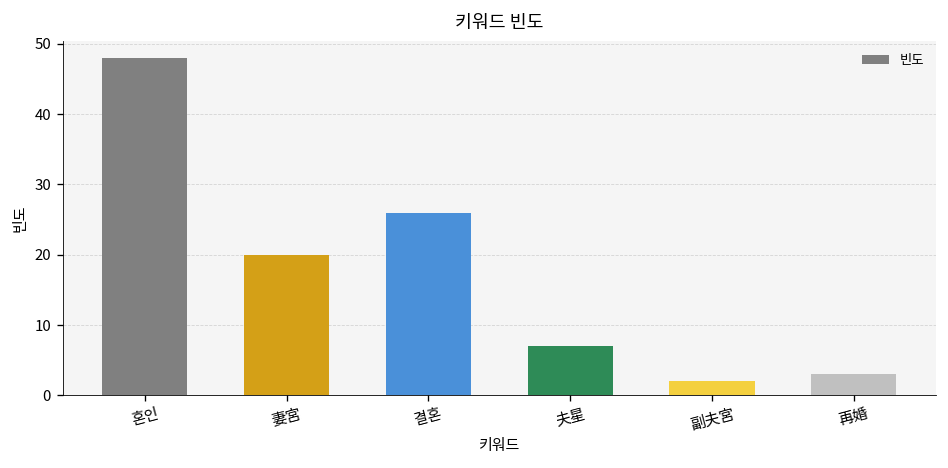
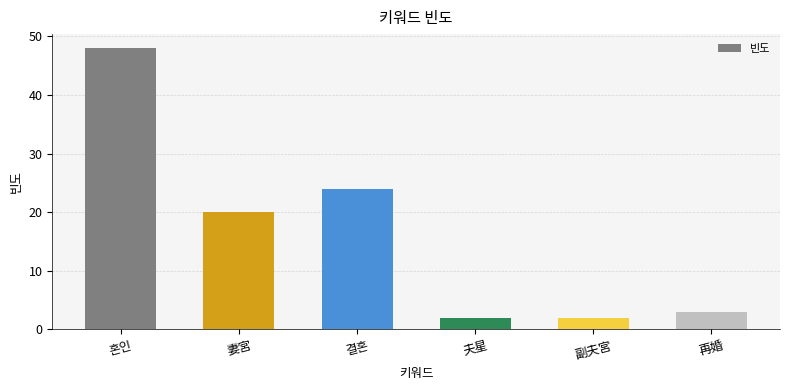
  {
    "혼인": 48,
    "妻宮": 20,
-   "결혼": 26,
-   "夫星": 7,
+   "결혼": 24,
+   "夫星": 2,
    "副夫宮": 2,
    "再婚": 3
  }
